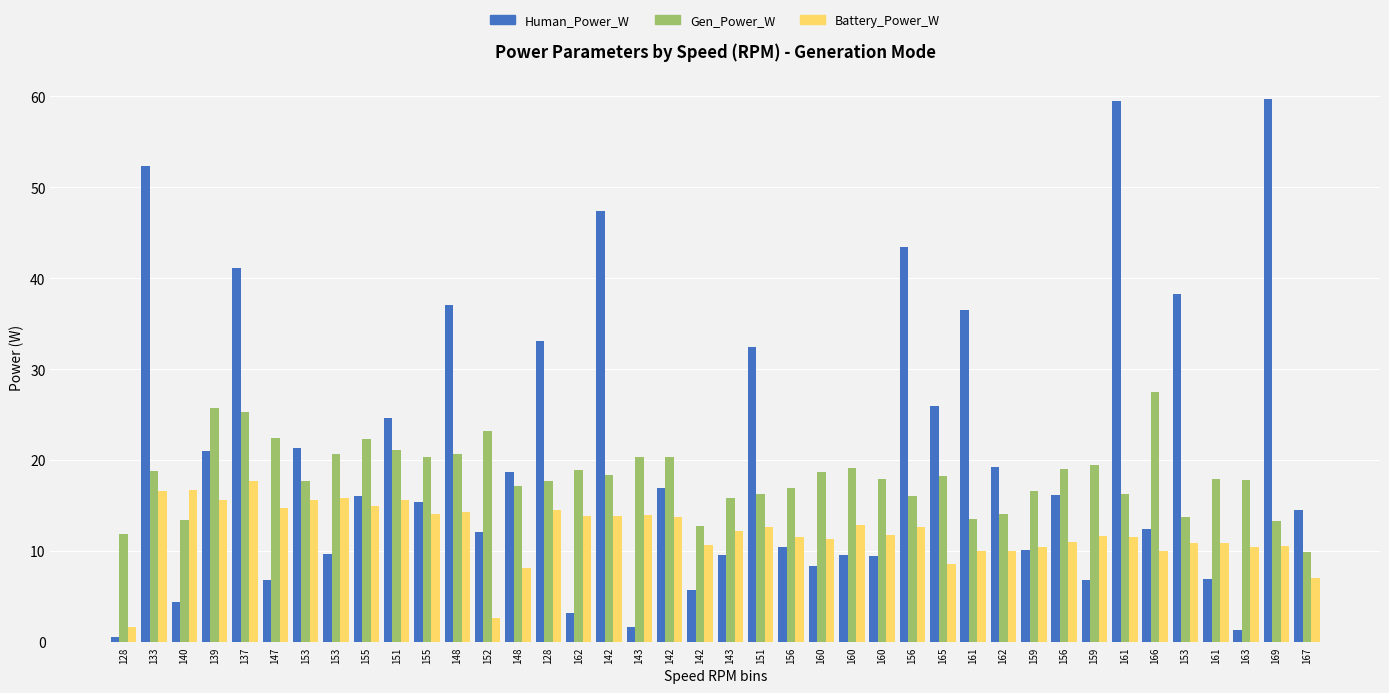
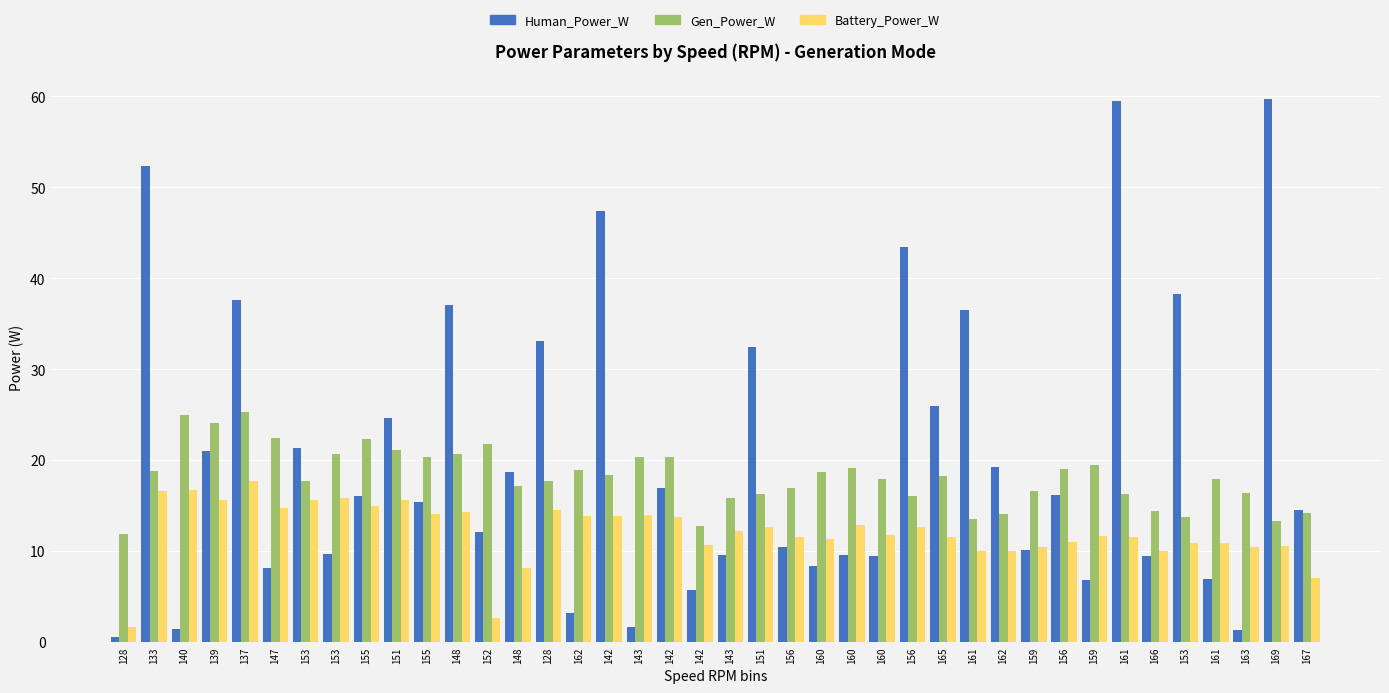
  {
    "Human_Power_W": {
      "133": 52,
-     "140": 4,
+     "140": 1,
      "139": 21,
-     "137": 41,
-     "147": 7,
+     "137": 38,
+     "147": 8,
      "152": 12,
      "165": 26,
-     "166": 12,
+     "166": 10,
      "163": 1,
      "169": 60,
      "167": 15
    },
    "Gen_Power_W": {
      "133": 19,
-     "140": 13,
-     "139": 26,
+     "140": 25,
+     "139": 24,
      "137": 25,
      "147": 22,
-     "152": 23,
+     "152": 22,
      "165": 18,
-     "166": 27,
-     "163": 18,
+     "166": 14,
+     "163": 16,
      "169": 13,
-     "167": 10
+     "167": 14
    },
    "Battery_Power_W": {
      "133": 17,
      "140": 17,
      "139": 16,
      "137": 18,
      "147": 15,
      "152": 3,
-     "165": 9,
+     "165": 12,
      "166": 10,
      "163": 10,
      "169": 11,
      "167": 7
    }
  }
